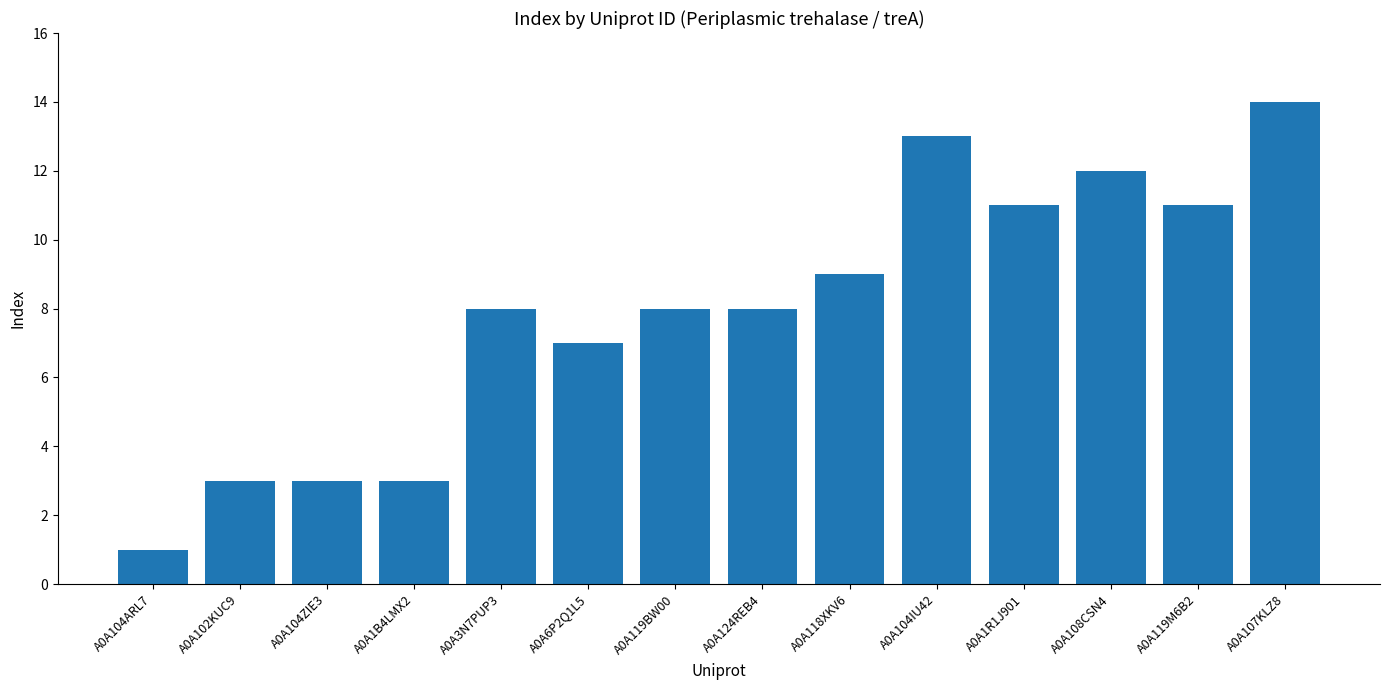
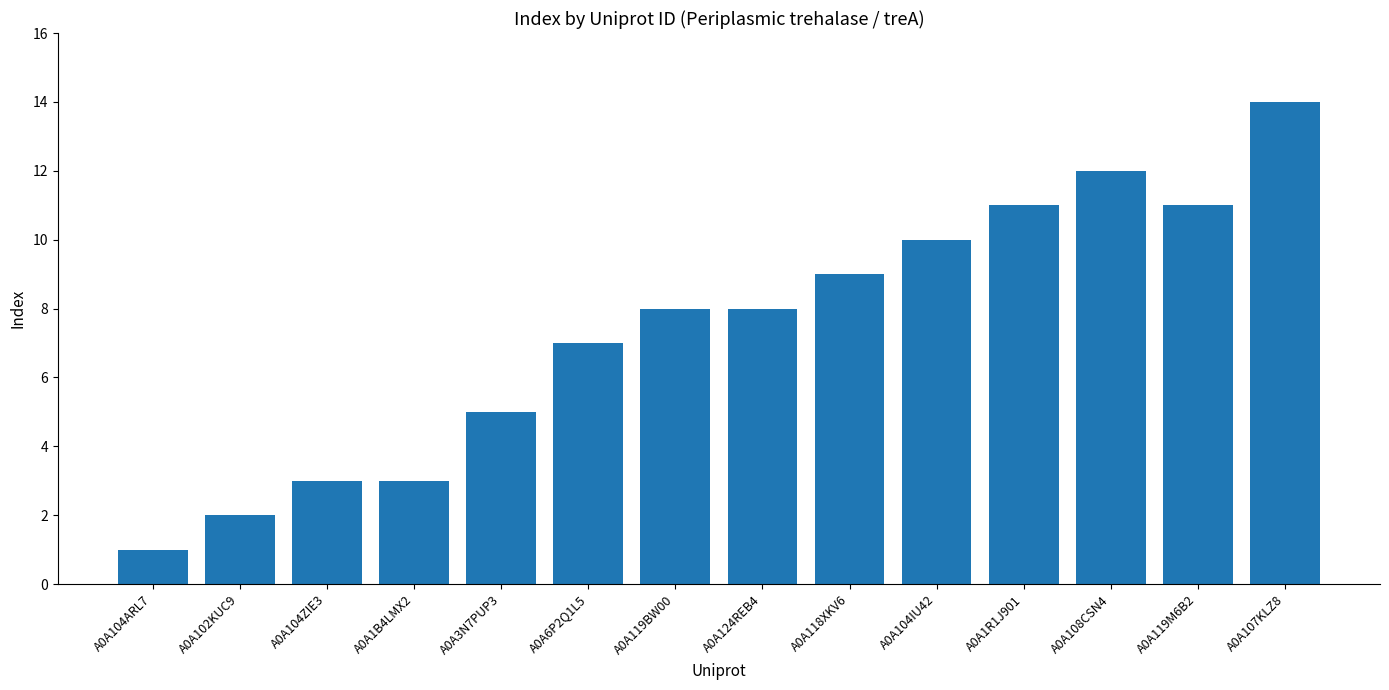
  {
    "A0A104ARL7": 1,
-   "A0A102KUC9": 3,
+   "A0A102KUC9": 2,
    "A0A104ZIE3": 3,
    "A0A1B4LMX2": 3,
-   "A0A3N7PUP3": 8,
+   "A0A3N7PUP3": 5,
    "A0A6P2Q1L5": 7,
    "A0A119BW00": 8,
    "A0A124REB4": 8,
    "A0A118XKV6": 9,
-   "A0A104IU42": 13,
+   "A0A104IU42": 10,
    "A0A1R1J901": 11,
    "A0A108CSN4": 12,
    "A0A119M6B2": 11,
    "A0A107KLZ8": 14
  }
